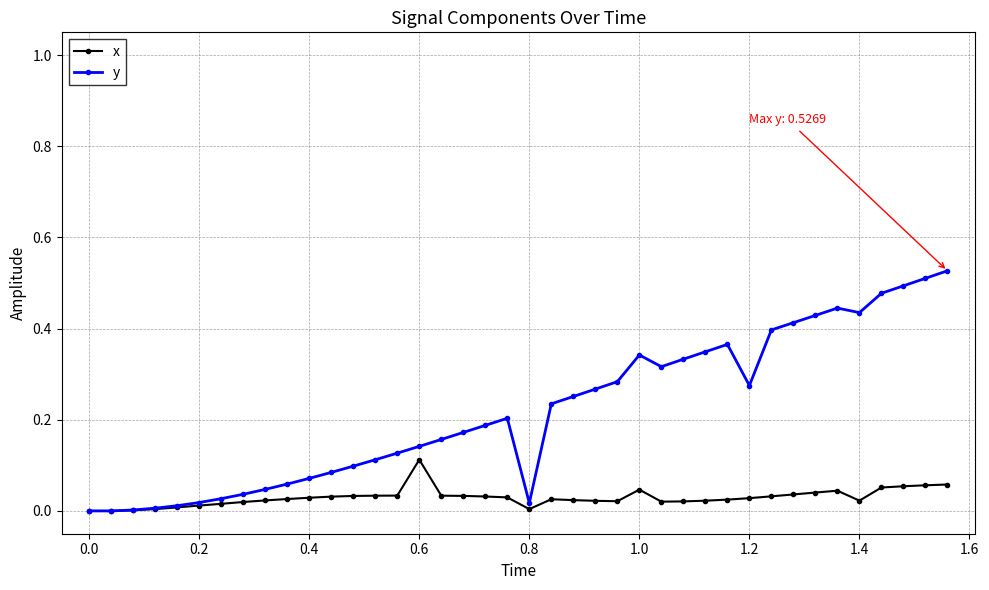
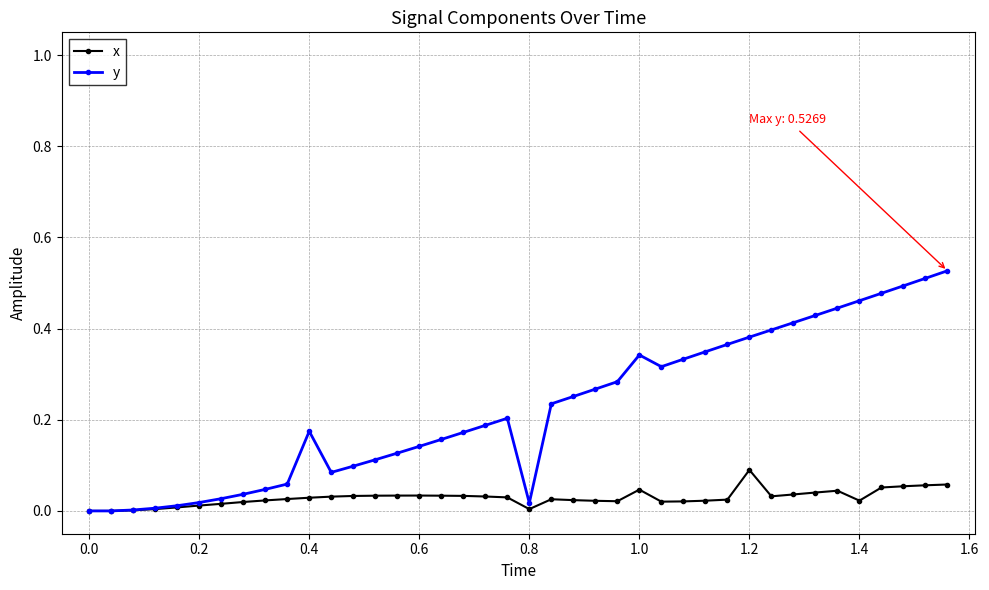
  {
    "x": {
      "0.2": 0.01,
      "0.4": 0.03,
-     "0.6": 0.11,
+     "0.6": 0.03,
      "0.8": 0.00,
      "1.0": 0.05,
-     "1.2": 0.03,
+     "1.2": 0.09,
      "1.4": 0.02
    },
    "y": {
      "0.2": 0.02,
-     "0.4": 0.07,
+     "0.4": 0.17,
      "0.6": 0.14,
      "0.8": 0.02,
      "1.0": 0.34,
-     "1.2": 0.28,
-     "1.4": 0.44
+     "1.2": 0.38,
+     "1.4": 0.46
    }
  }
